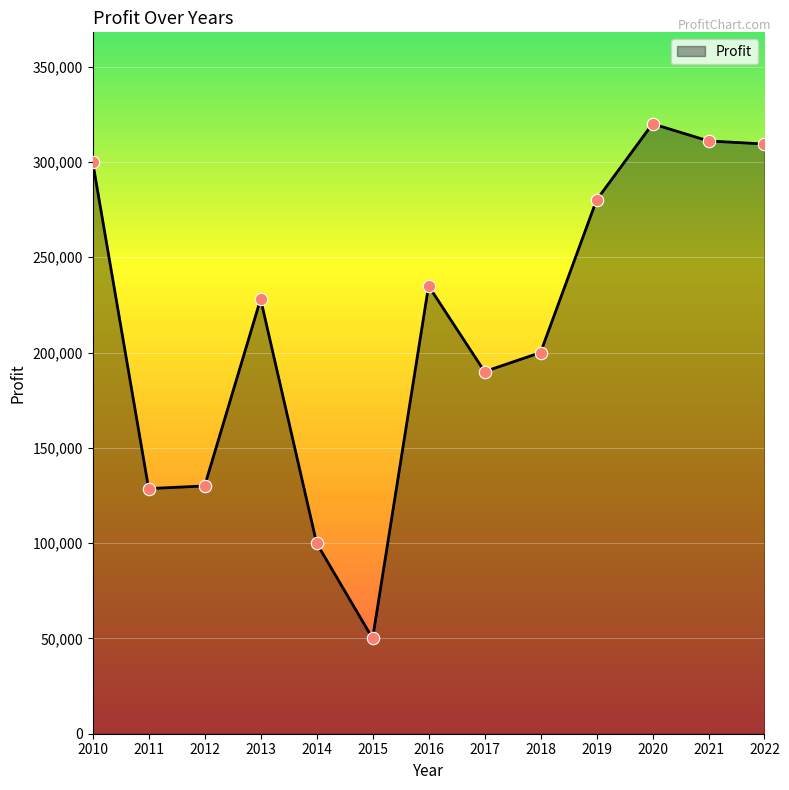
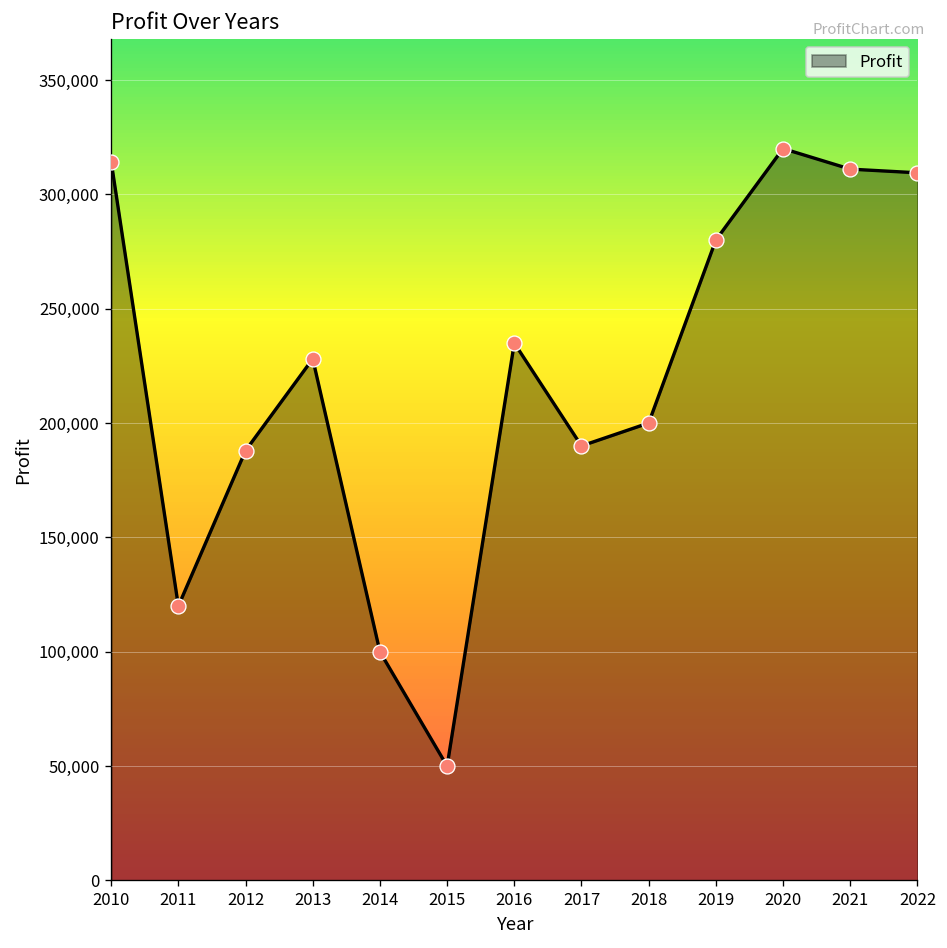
  {
-   "2010": "300,000",
-   "2011": "129,000",
-   "2012": "130,000",
+   "2010": "314,000",
+   "2011": "120,000",
+   "2012": "188,000",
    "2013": "228,000",
    "2014": "100,000",
    "2015": "50,000",
    "2016": "235,000",
    "2017": "190,000",
    "2018": "200,000",
    "2019": "280,000",
    "2020": "320,000",
    "2021": "311,000",
    "2022": "309,000"
  }
